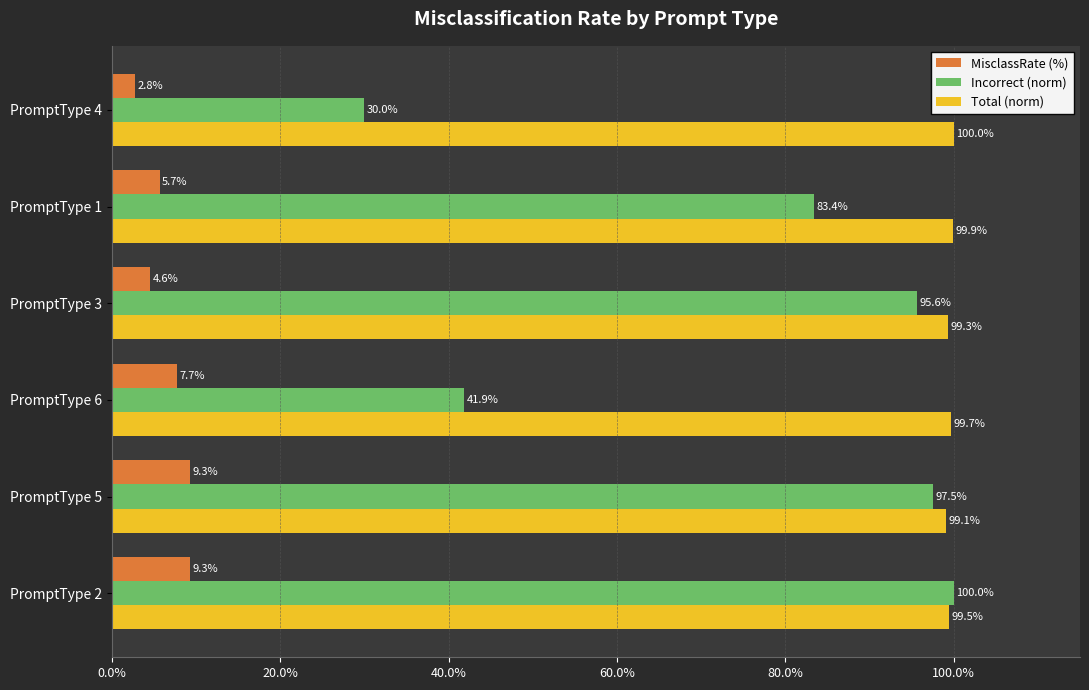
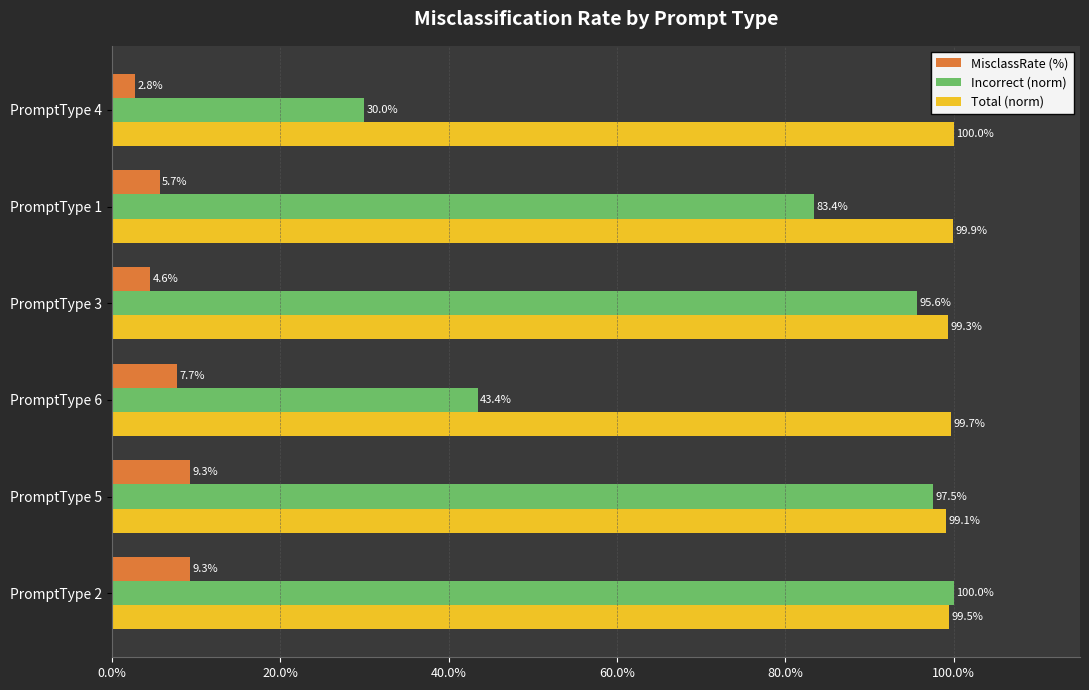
  {
    "MisclassRate (%)": {
      "PromptType 4": "2.8%",
      "PromptType 1": "5.7%",
      "PromptType 3": "4.6%",
      "PromptType 6": "7.7%",
      "PromptType 5": "9.3%",
      "PromptType 2": "9.3%"
    },
    "Incorrect (norm)": {
      "PromptType 4": "30.0%",
      "PromptType 1": "83.4%",
      "PromptType 3": "95.6%",
-     "PromptType 6": "41.9%",
+     "PromptType 6": "43.4%",
      "PromptType 5": "97.5%",
      "PromptType 2": "100.0%"
    },
    "Total (norm)": {
      "PromptType 4": "100.0%",
      "PromptType 1": "99.9%",
      "PromptType 3": "99.3%",
      "PromptType 6": "99.7%",
      "PromptType 5": "99.1%",
      "PromptType 2": "99.5%"
    }
  }
